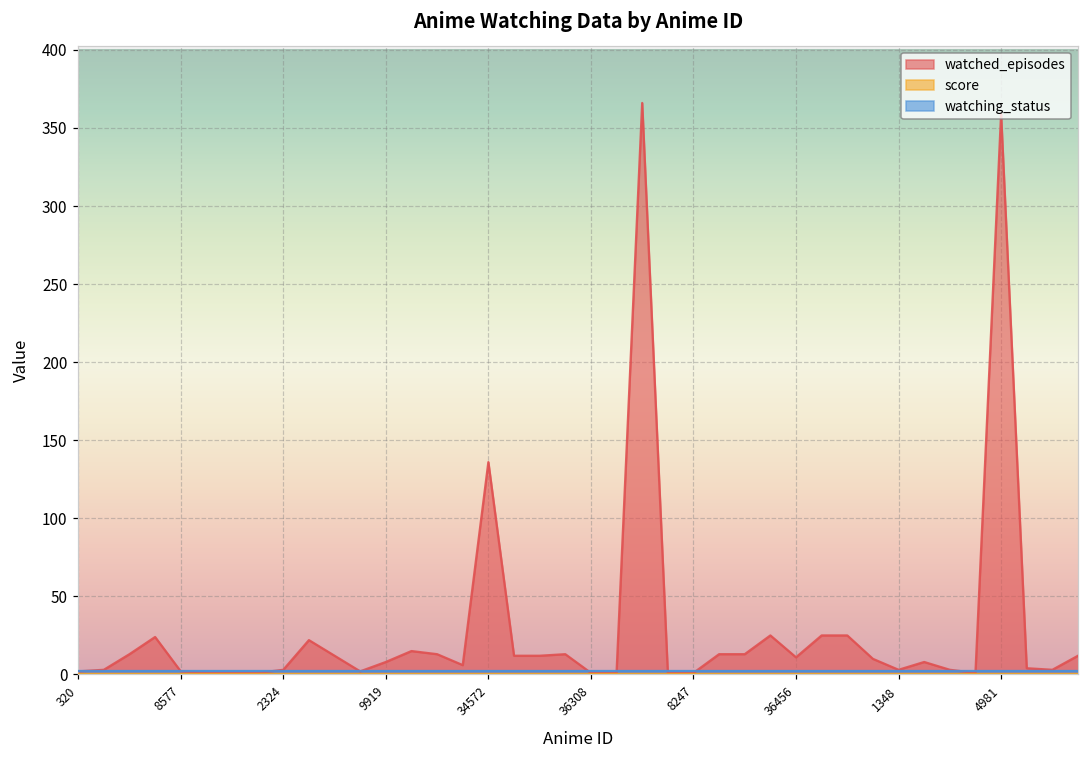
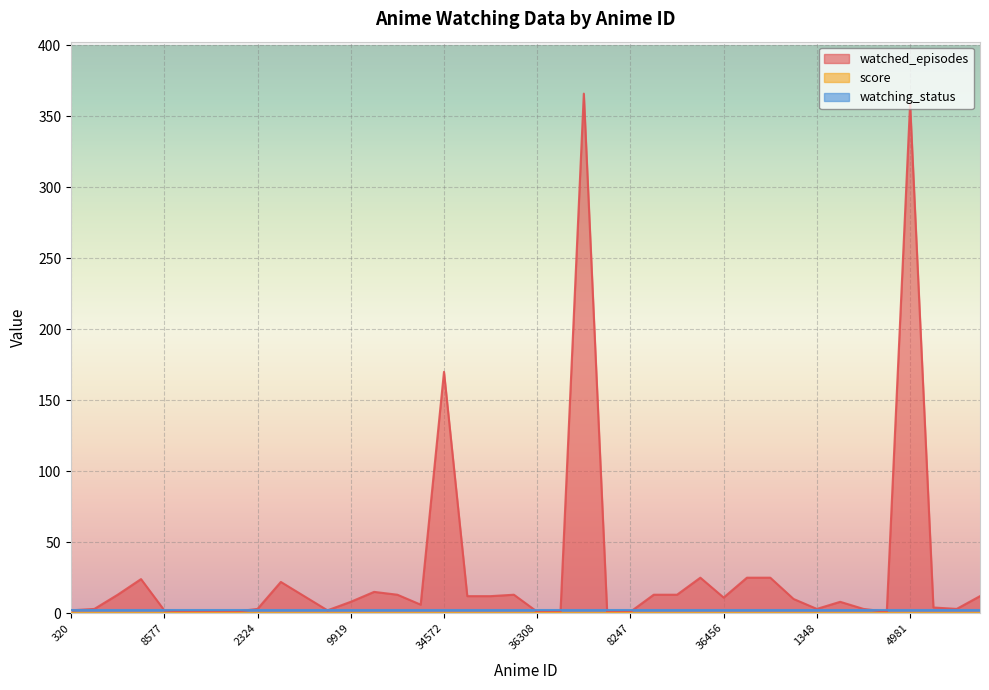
  {
    "watched_episodes": {
      "9919": 8,
-     "34572": 136,
+     "34572": 170,
      "36456": 11
    },
    "score": {
      "320": 0,
      "8577": 0,
      "2324": 0,
      "9919": 0,
      "34572": 0,
      "36456": 0,
      "1348": 0,
      "4981": 0
    },
    "watching_status": {
      "9919": 2,
      "34572": 2,
      "36456": 2,
      "4981": 2
    }
  }
